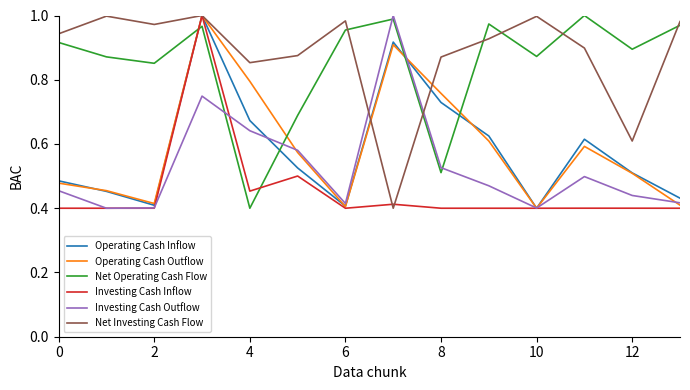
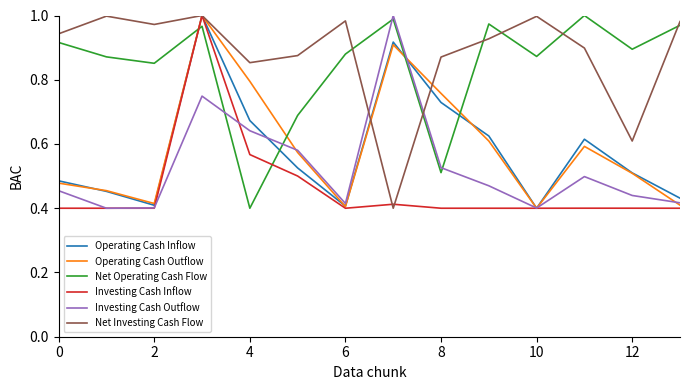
  {
    "Operating Cash Inflow": {
      "4": 0.67,
      "8": 0.73
    },
    "Operating Cash Outflow": {
      "4": 0.80,
      "8": 0.76
    },
    "Net Operating Cash Flow": {
      "0": 0.92,
      "2": 0.85,
      "4": 0.40,
-     "6": 0.95,
+     "6": 0.88,
      "8": 0.51,
      "10": 0.87,
      "12": 0.90
    },
    "Investing Cash Inflow": {
      "0": 0.40,
-     "4": 0.45,
+     "4": 0.57,
      "8": 0.40,
      "12": 0.40
    },
    "Investing Cash Outflow": {
      "0": 0.45,
      "4": 0.64,
      "6": 0.41,
      "8": 0.53,
      "12": 0.44
    },
    "Net Investing Cash Flow": {
      "0": 0.94,
      "2": 0.97,
      "4": 0.85,
      "6": 0.98,
      "8": 0.87,
      "10": 1.00,
      "12": 0.61
    }
  }
